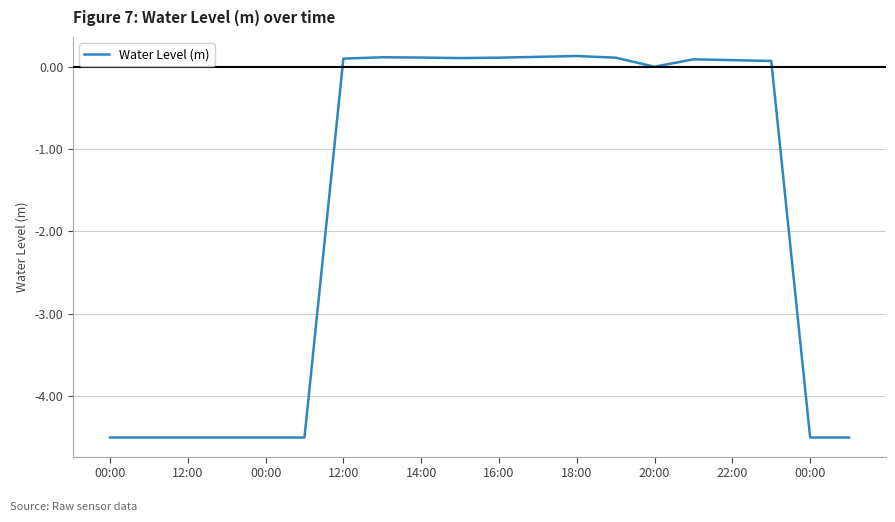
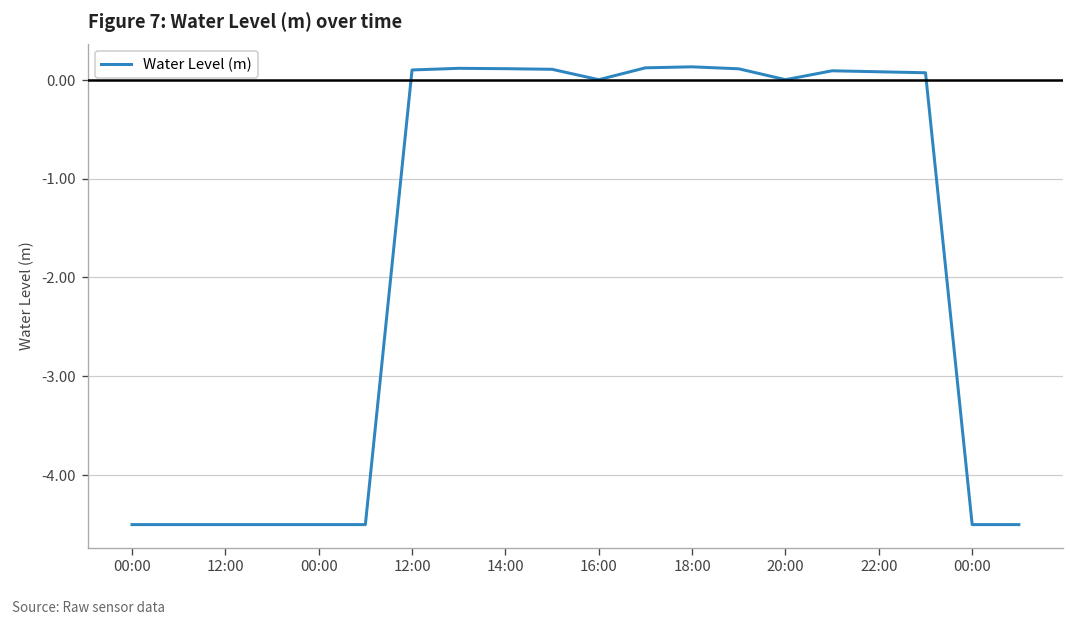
  {
    "14:00": 0.1,
-   "16:00": 0.1,
+   "16:00": 0.0,
    "18:00": 0.1,
    "20:00": 0.0,
    "22:00": 0.1
  }
